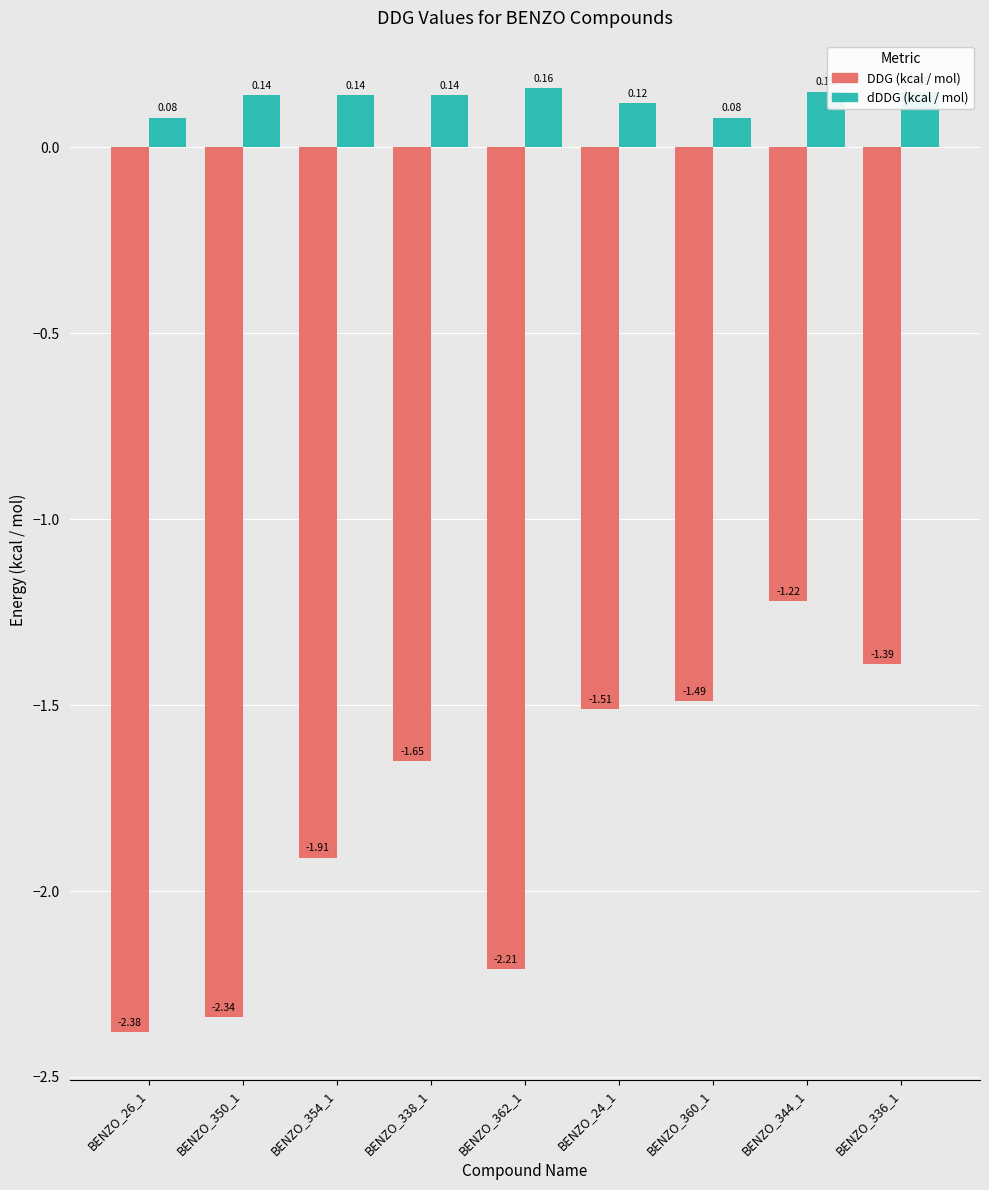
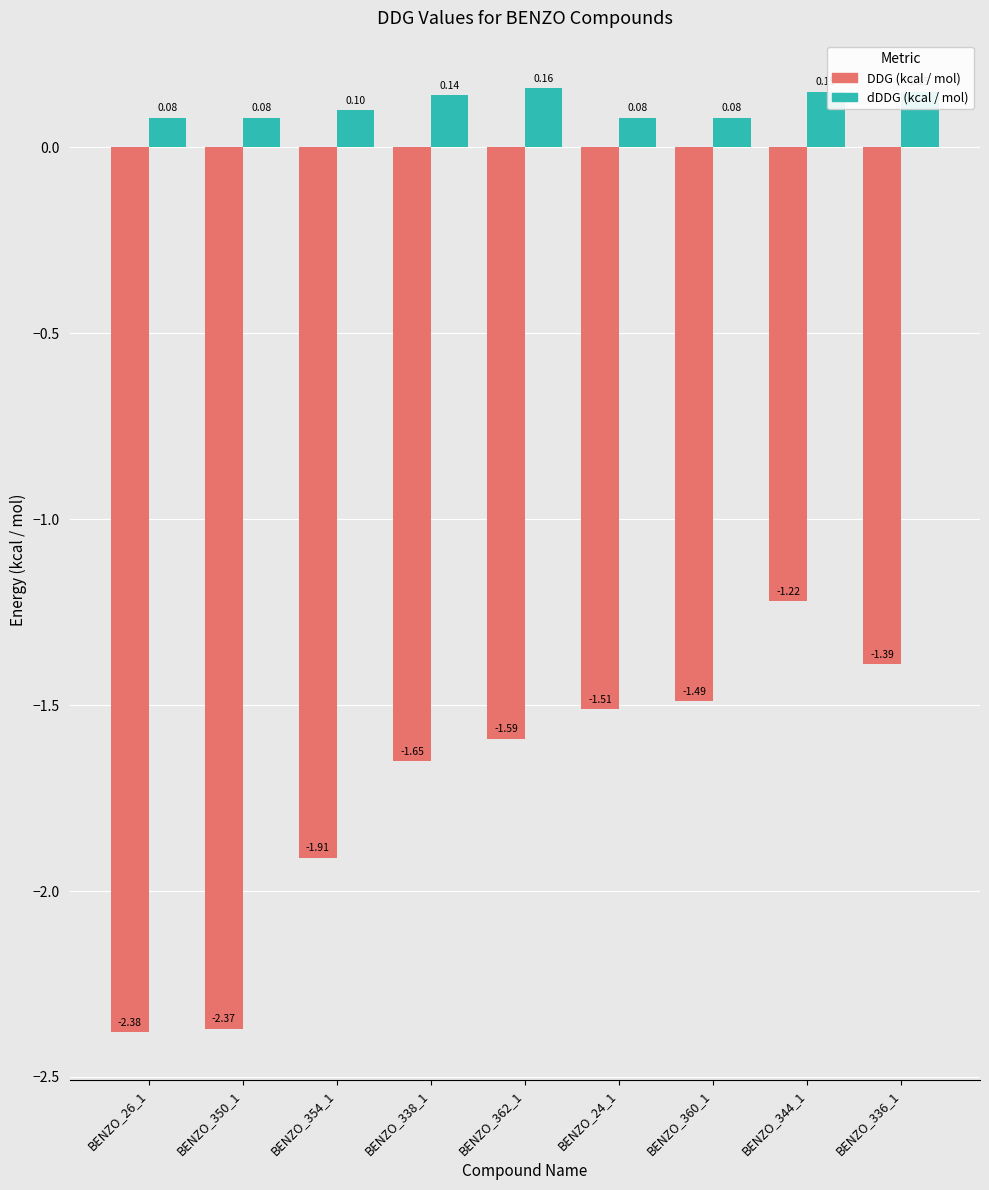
  {
    "DDG (kcal / mol)": {
      "BENZO_26_1": -2.38,
-     "BENZO_350_1": -2.34,
+     "BENZO_350_1": -2.37,
      "BENZO_354_1": -1.91,
      "BENZO_338_1": -1.65,
-     "BENZO_362_1": -2.21,
+     "BENZO_362_1": -1.59,
      "BENZO_24_1": -1.51,
      "BENZO_360_1": -1.49,
      "BENZO_344_1": -1.22,
      "BENZO_336_1": -1.39
    },
    "dDDG (kcal / mol)": {
      "BENZO_26_1": 0.08,
-     "BENZO_350_1": 0.14,
-     "BENZO_354_1": 0.14,
+     "BENZO_350_1": 0.08,
+     "BENZO_354_1": 0.10,
      "BENZO_338_1": 0.14,
      "BENZO_362_1": 0.16,
-     "BENZO_24_1": 0.12,
+     "BENZO_24_1": 0.08,
      "BENZO_360_1": 0.08
    }
  }
